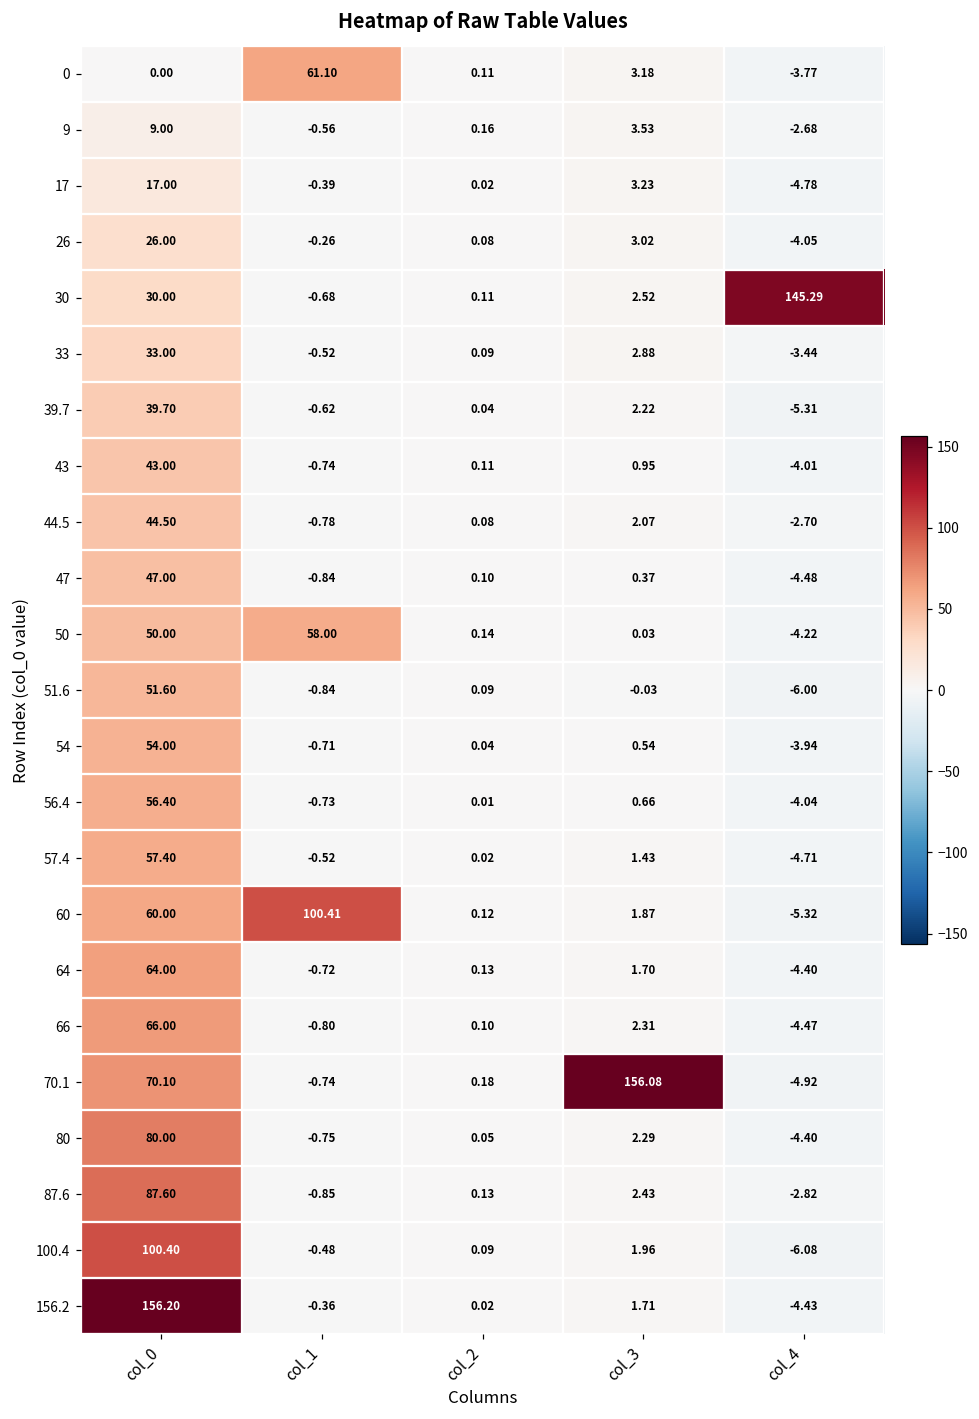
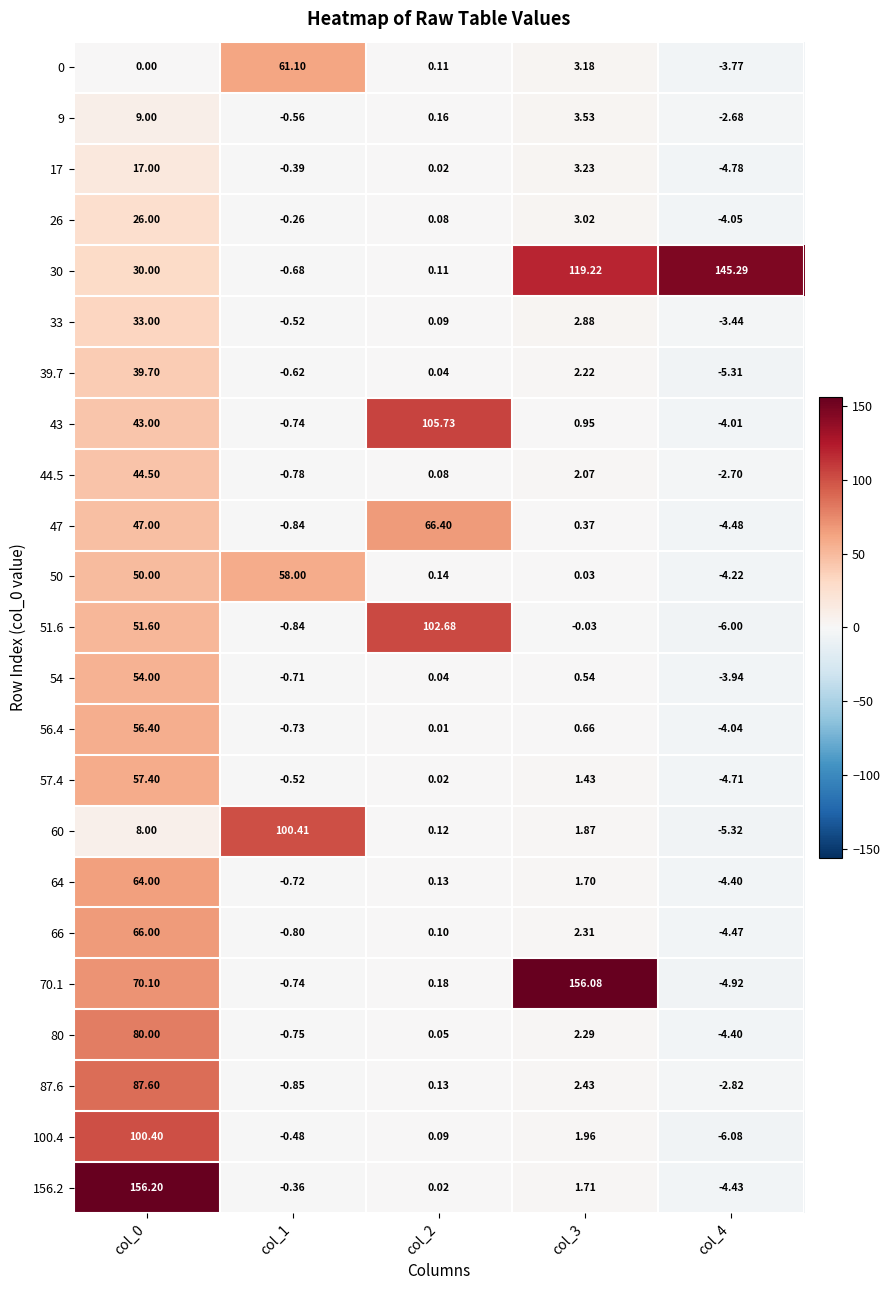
  {
    "0": {
      "col_0": 0.00,
      "col_1": 61.10,
      "col_2": 0.11,
      "col_3": 3.18,
      "col_4": -3.77
    },
    "9": {
      "col_0": 9.00,
      "col_1": -0.56,
      "col_2": 0.16,
      "col_3": 3.53,
      "col_4": -2.68
    },
    "17": {
      "col_0": 17.00,
      "col_1": -0.39,
      "col_2": 0.02,
      "col_3": 3.23,
      "col_4": -4.78
    },
    "26": {
      "col_0": 26.00,
      "col_1": -0.26,
      "col_2": 0.08,
      "col_3": 3.02,
      "col_4": -4.05
    },
    "30": {
      "col_0": 30.00,
      "col_1": -0.68,
      "col_2": 0.11,
-     "col_3": 2.52,
+     "col_3": 119.22,
      "col_4": 145.29
    },
    "33": {
      "col_0": 33.00,
      "col_1": -0.52,
      "col_2": 0.09,
      "col_3": 2.88,
      "col_4": -3.44
    },
    "39.7": {
      "col_0": 39.70,
      "col_1": -0.62,
      "col_2": 0.04,
      "col_3": 2.22,
      "col_4": -5.31
    },
    "43": {
      "col_0": 43.00,
      "col_1": -0.74,
-     "col_2": 0.11,
+     "col_2": 105.73,
      "col_3": 0.95,
      "col_4": -4.01
    },
    "44.5": {
      "col_0": 44.50,
      "col_1": -0.78,
      "col_2": 0.08,
      "col_3": 2.07,
      "col_4": -2.70
    },
    "47": {
      "col_0": 47.00,
      "col_1": -0.84,
-     "col_2": 0.10,
+     "col_2": 66.40,
      "col_3": 0.37,
      "col_4": -4.48
    },
    "50": {
      "col_0": 50.00,
      "col_1": 58.00,
      "col_2": 0.14,
      "col_3": 0.03,
      "col_4": -4.22
    },
    "51.6": {
      "col_0": 51.60,
      "col_1": -0.84,
-     "col_2": 0.09,
+     "col_2": 102.68,
      "col_3": -0.03,
      "col_4": -6.00
    },
    "54": {
      "col_0": 54.00,
      "col_1": -0.71,
      "col_2": 0.04,
      "col_3": 0.54,
      "col_4": -3.94
    },
    "56.4": {
      "col_0": 56.40,
      "col_1": -0.73,
      "col_2": 0.01,
      "col_3": 0.66,
      "col_4": -4.04
    },
    "57.4": {
      "col_0": 57.40,
      "col_1": -0.52,
      "col_2": 0.02,
      "col_3": 1.43,
      "col_4": -4.71
    },
    "60": {
-     "col_0": 60.00,
+     "col_0": 8.00,
      "col_1": 100.41,
      "col_2": 0.12,
      "col_3": 1.87,
      "col_4": -5.32
    },
    "64": {
      "col_0": 64.00,
      "col_1": -0.72,
      "col_2": 0.13,
      "col_3": 1.70,
      "col_4": -4.40
    },
    "66": {
      "col_0": 66.00,
      "col_1": -0.80,
      "col_2": 0.10,
      "col_3": 2.31,
      "col_4": -4.47
    },
    "70.1": {
      "col_0": 70.10,
      "col_1": -0.74,
      "col_2": 0.18,
      "col_3": 156.08,
      "col_4": -4.92
    },
    "80": {
      "col_0": 80.00,
      "col_1": -0.75,
      "col_2": 0.05,
      "col_3": 2.29,
      "col_4": -4.40
    },
    "87.6": {
      "col_0": 87.60,
      "col_1": -0.85,
      "col_2": 0.13,
      "col_3": 2.43,
      "col_4": -2.82
    },
    "100.4": {
      "col_0": 100.40,
      "col_1": -0.48,
      "col_2": 0.09,
      "col_3": 1.96,
      "col_4": -6.08
    },
    "156.2": {
      "col_0": 156.20,
      "col_1": -0.36,
      "col_2": 0.02,
      "col_3": 1.71,
      "col_4": -4.43
    }
  }
